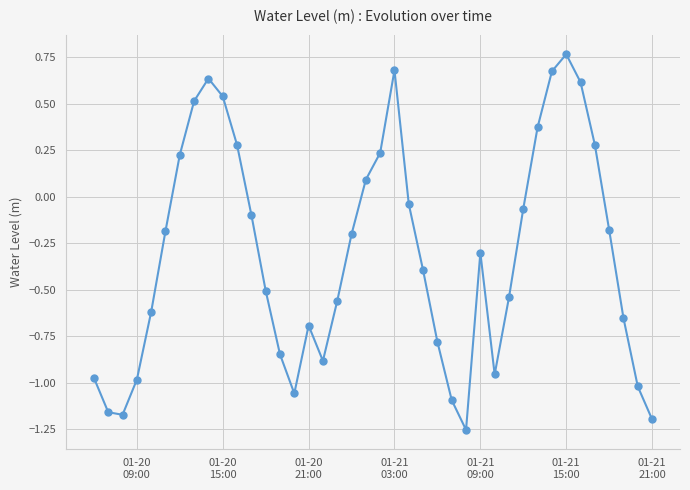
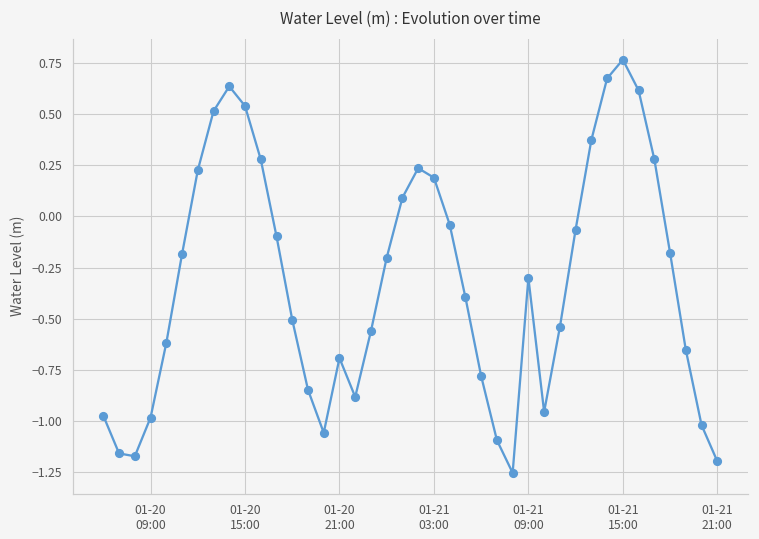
  {
    "01-20 09:00": -0.98,
    "01-20 15:00": 0.54,
    "01-20 21:00": -0.69,
-   "01-21 03:00": 0.68,
+   "01-21 03:00": 0.19,
    "01-21 09:00": -0.30,
    "01-21 15:00": 0.77,
    "01-21 21:00": -1.20
  }
